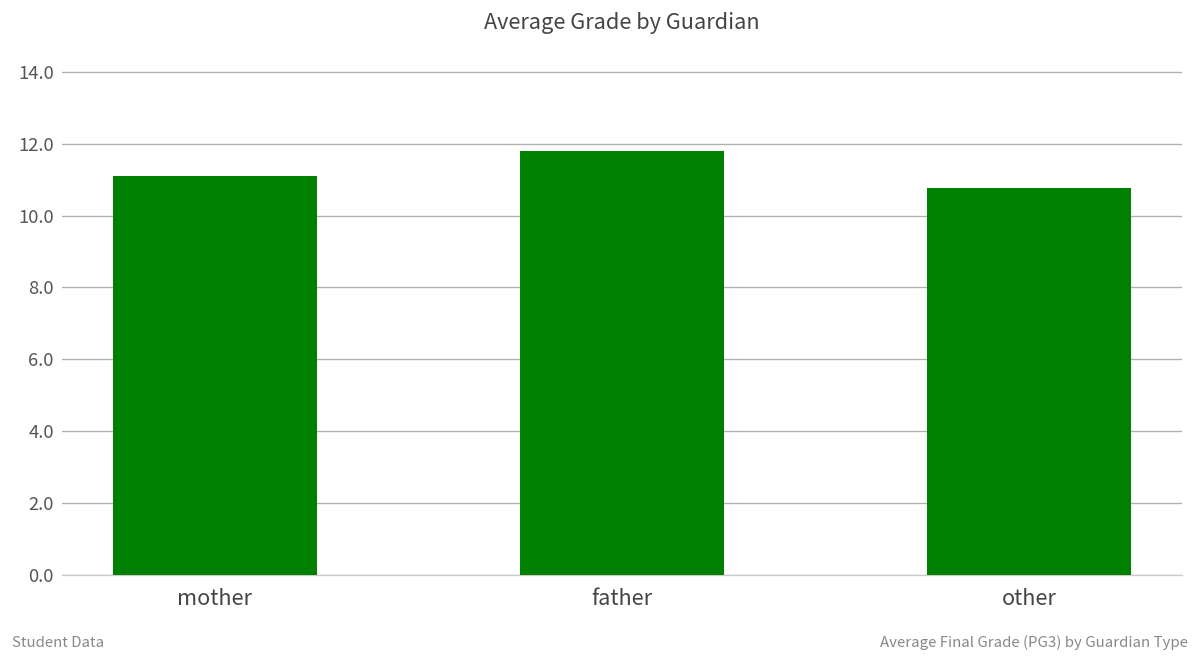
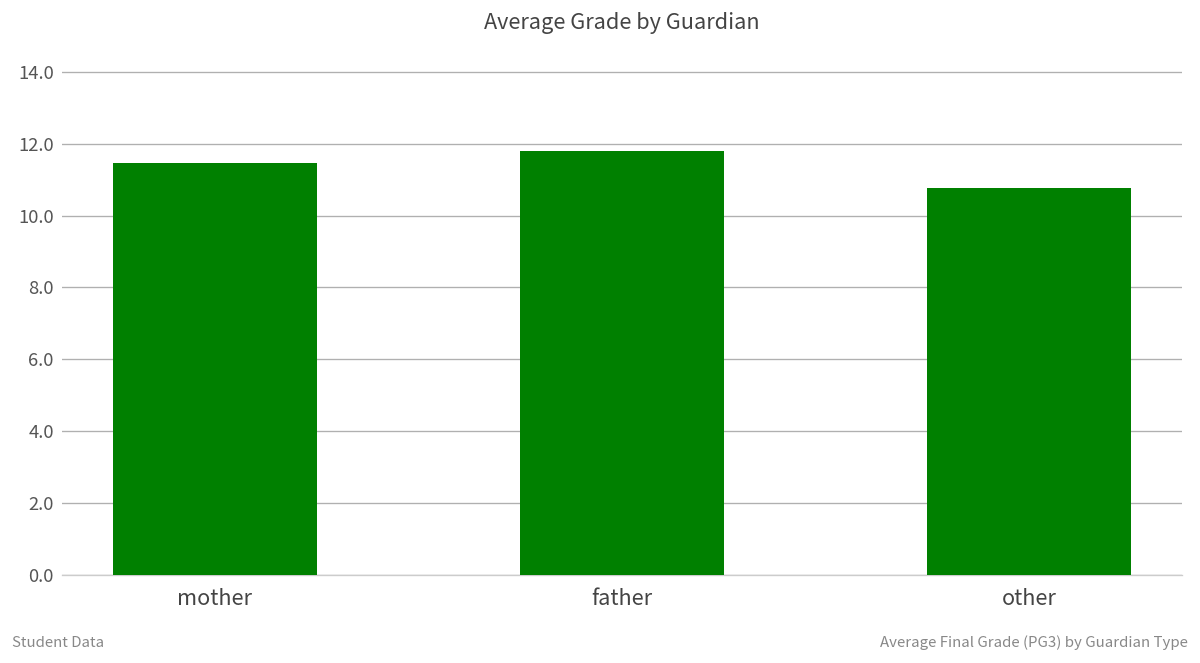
  {
-   "mother": 11.1,
+   "mother": 11.5,
    "father": 11.8,
    "other": 10.8
  }
